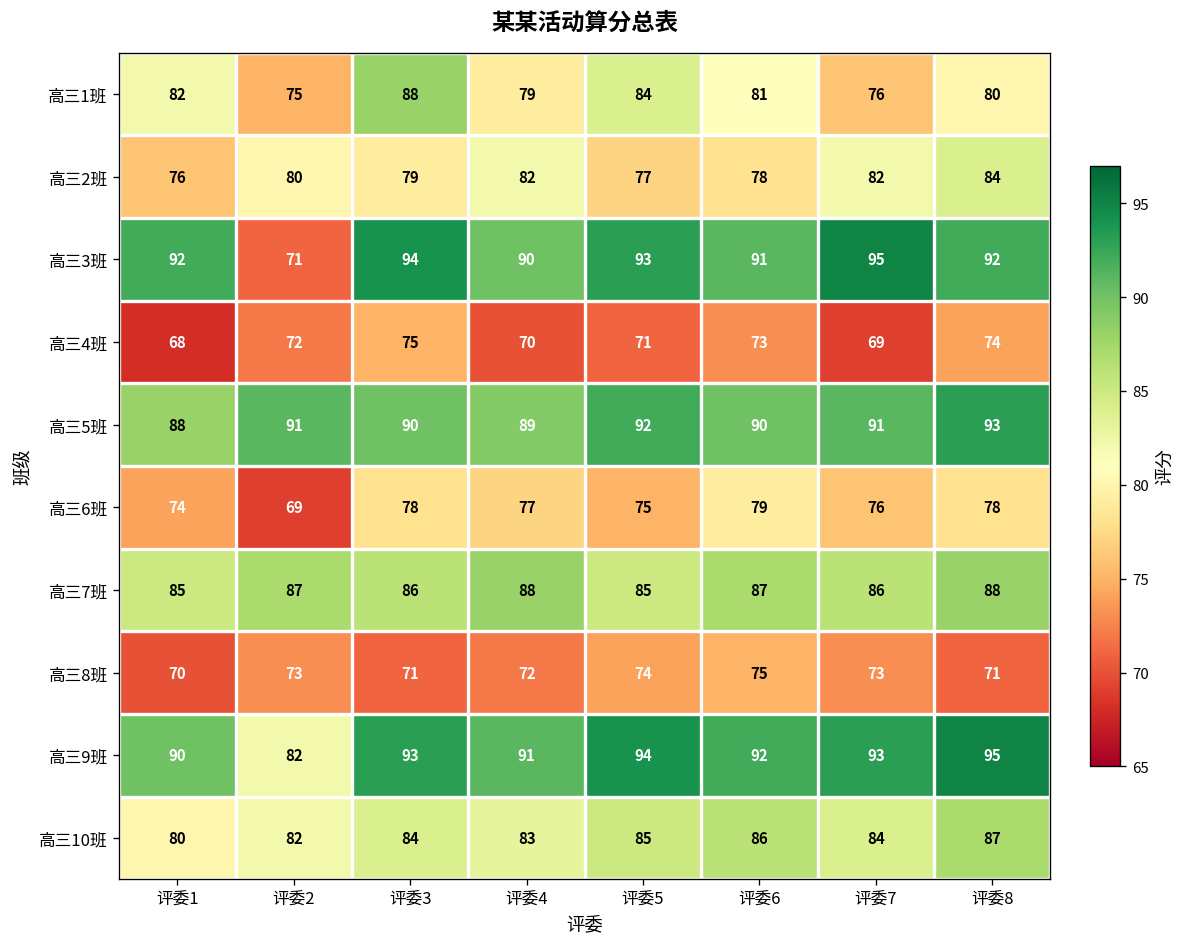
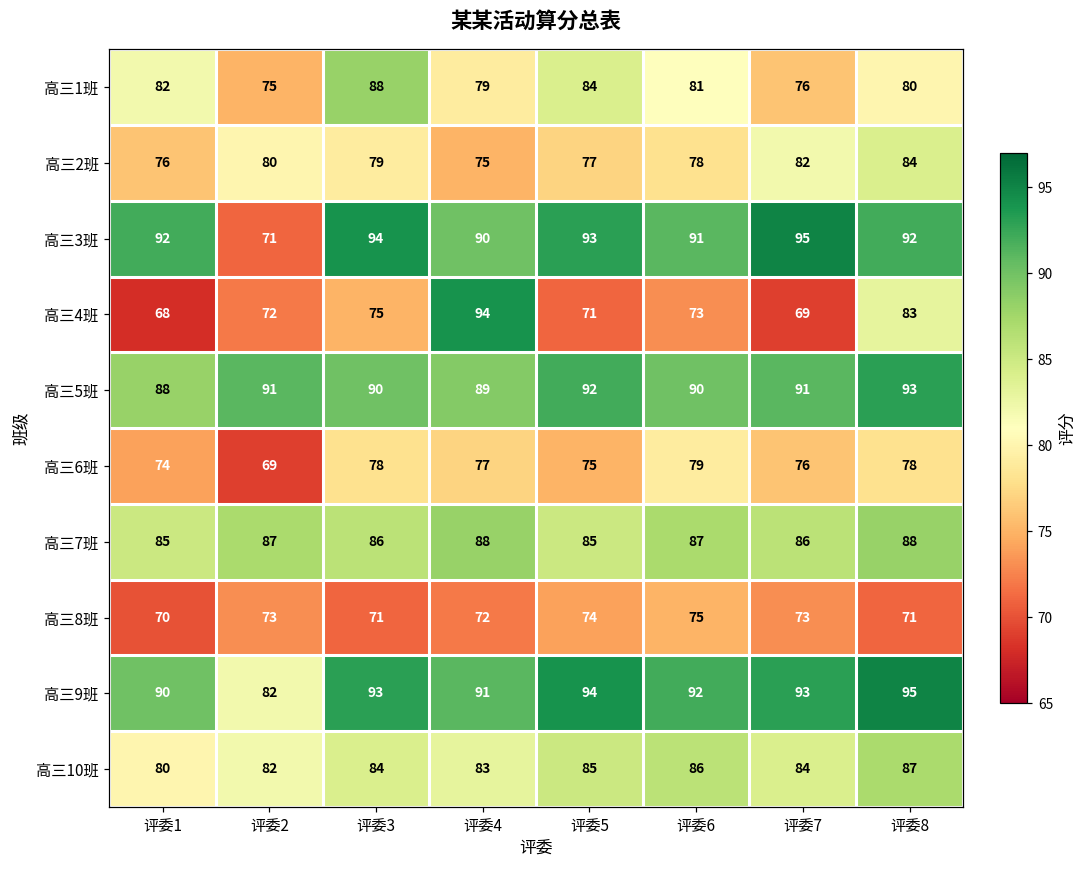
  {
    "高三1班": {
      "评委1": 82,
      "评委2": 75,
      "评委3": 88,
      "评委4": 79,
      "评委5": 84,
      "评委6": 81,
      "评委7": 76,
      "评委8": 80
    },
    "高三2班": {
      "评委1": 76,
      "评委2": 80,
      "评委3": 79,
-     "评委4": 82,
+     "评委4": 75,
      "评委5": 77,
      "评委6": 78,
      "评委7": 82,
      "评委8": 84
    },
    "高三3班": {
      "评委1": 92,
      "评委2": 71,
      "评委3": 94,
      "评委4": 90,
      "评委5": 93,
      "评委6": 91,
      "评委7": 95,
      "评委8": 92
    },
    "高三4班": {
      "评委1": 68,
      "评委2": 72,
      "评委3": 75,
-     "评委4": 70,
+     "评委4": 94,
      "评委5": 71,
      "评委6": 73,
      "评委7": 69,
-     "评委8": 74
+     "评委8": 83
    },
    "高三5班": {
      "评委1": 88,
      "评委2": 91,
      "评委3": 90,
      "评委4": 89,
      "评委5": 92,
      "评委6": 90,
      "评委7": 91,
      "评委8": 93
    },
    "高三6班": {
      "评委1": 74,
      "评委2": 69,
      "评委3": 78,
      "评委4": 77,
      "评委5": 75,
      "评委6": 79,
      "评委7": 76,
      "评委8": 78
    },
    "高三7班": {
      "评委1": 85,
      "评委2": 87,
      "评委3": 86,
      "评委4": 88,
      "评委5": 85,
      "评委6": 87,
      "评委7": 86,
      "评委8": 88
    },
    "高三8班": {
      "评委1": 70,
      "评委2": 73,
      "评委3": 71,
      "评委4": 72,
      "评委5": 74,
      "评委6": 75,
      "评委7": 73,
      "评委8": 71
    },
    "高三9班": {
      "评委1": 90,
      "评委2": 82,
      "评委3": 93,
      "评委4": 91,
      "评委5": 94,
      "评委6": 92,
      "评委7": 93,
      "评委8": 95
    },
    "高三10班": {
      "评委1": 80,
      "评委2": 82,
      "评委3": 84,
      "评委4": 83,
      "评委5": 85,
      "评委6": 86,
      "评委7": 84,
      "评委8": 87
    }
  }
